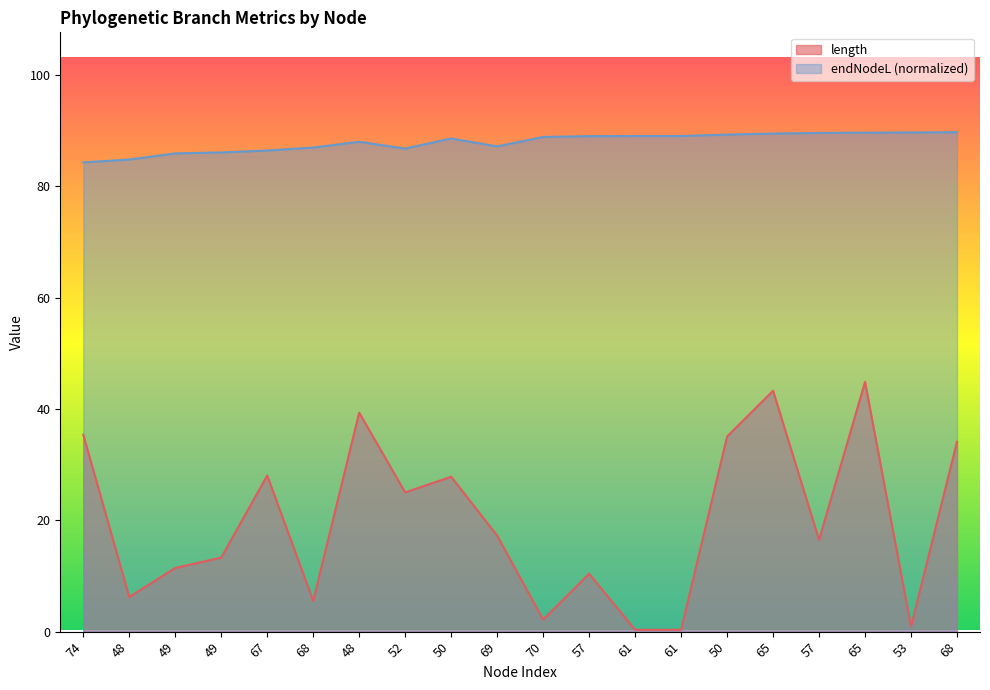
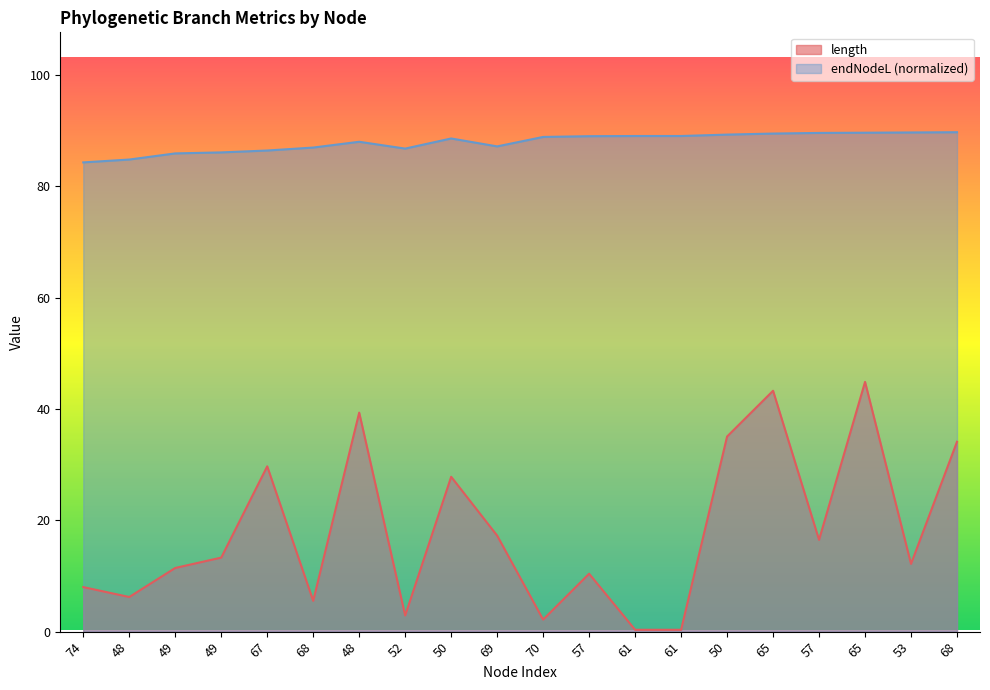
  {
    "length": {
-     "74": 35,
-     "67": 28,
-     "52": 25,
+     "74": 8,
+     "67": 30,
+     "52": 3,
      "69": 17,
      "70": 2,
-     "53": 1
+     "53": 12
    },
    "endNodeL (normalized)": {
      "74": 84,
      "67": 86,
      "52": 87,
      "69": 87,
      "70": 89,
      "53": 90
    }
  }
